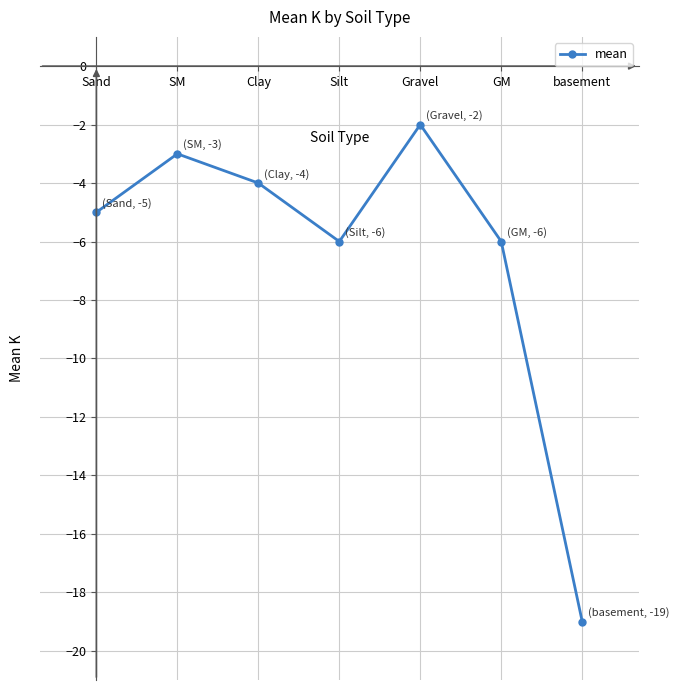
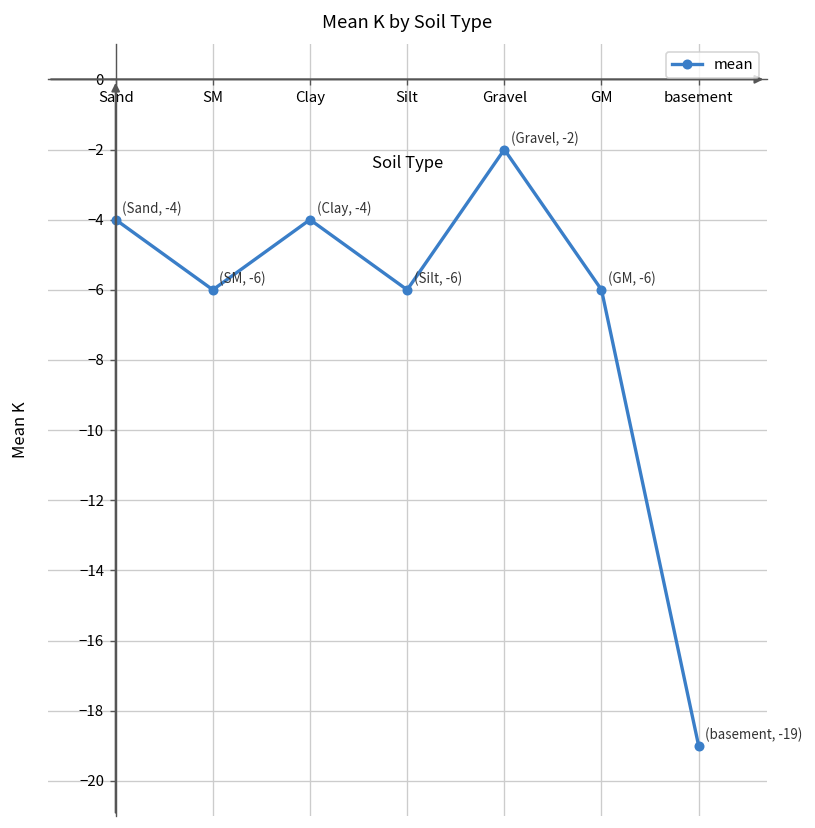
  {
-   "Sand": -5,
-   "SM": -3,
+   "Sand": -4,
+   "SM": -6,
    "Clay": -4,
    "Silt": -6,
    "Gravel": -2,
    "GM": -6,
    "basement": -19
  }
